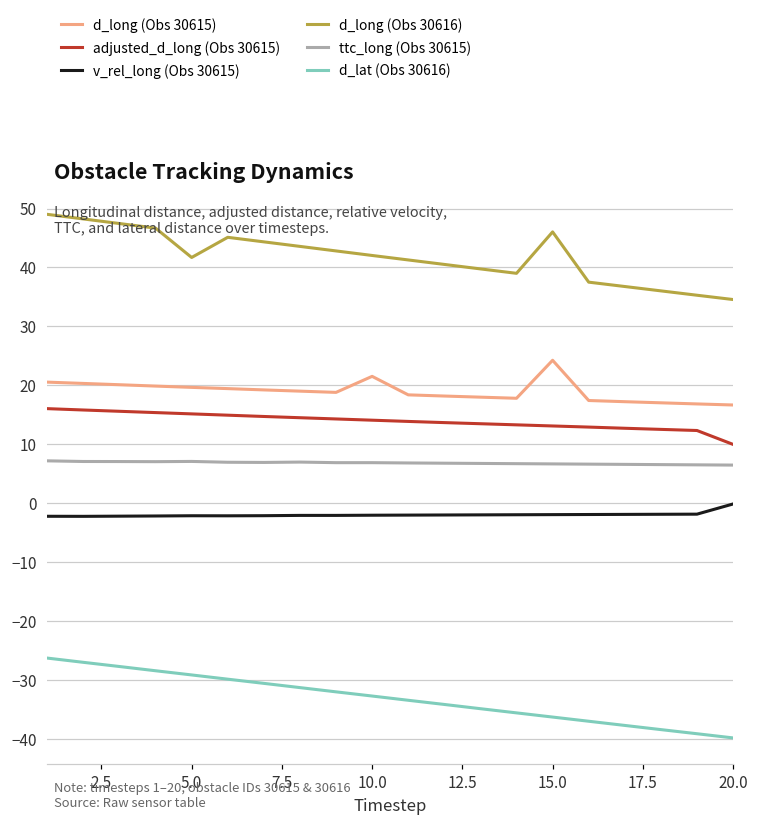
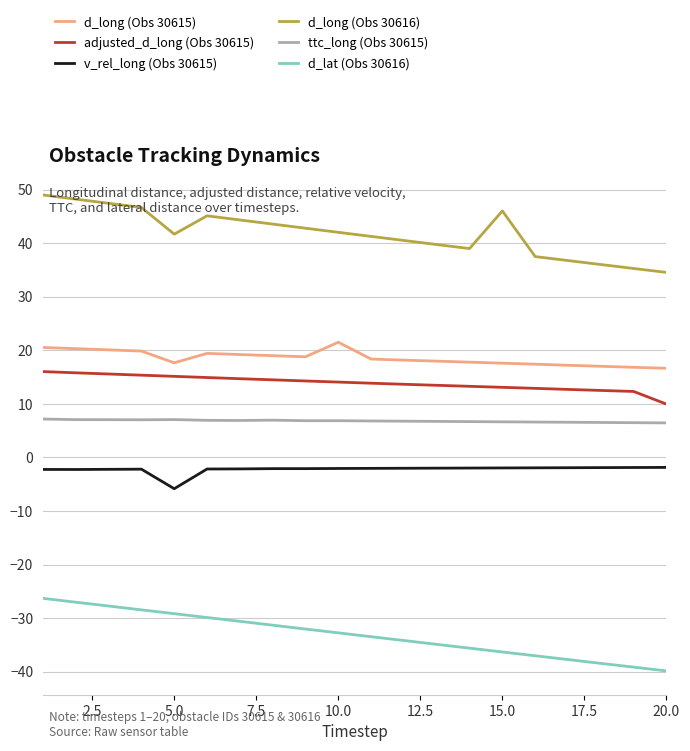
  {
    "d_long (Obs 30615)": {
-     "5.0": 20,
+     "5.0": 18,
      "10.0": 22,
-     "15.0": 24,
+     "15.0": 18,
      "20.0": 17
    },
    "adjusted_d_long (Obs 30615)": {
      "5.0": 15,
      "10.0": 14,
      "15.0": 13,
      "20.0": 10
    },
    "v_rel_long (Obs 30615)": {
-     "5.0": -2,
+     "5.0": -6,
      "10.0": -2,
      "15.0": -2,
-     "20.0": 0
+     "20.0": -2
    },
    "d_long (Obs 30616)": {
      "5.0": 42,
      "10.0": 42,
      "15.0": 46,
      "20.0": 35
    }
  }
